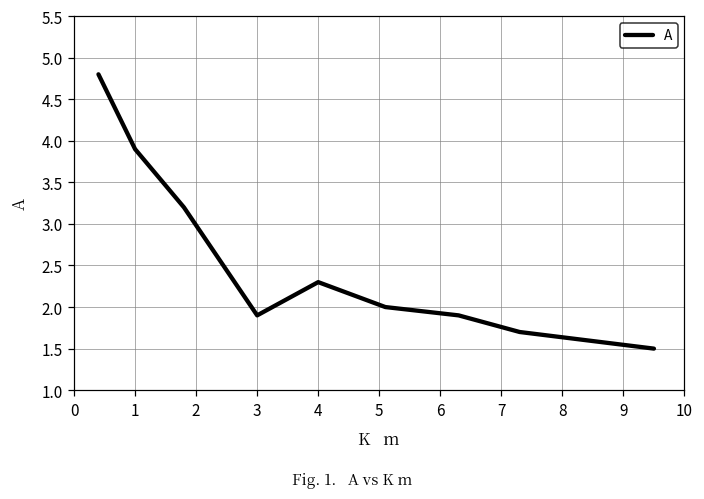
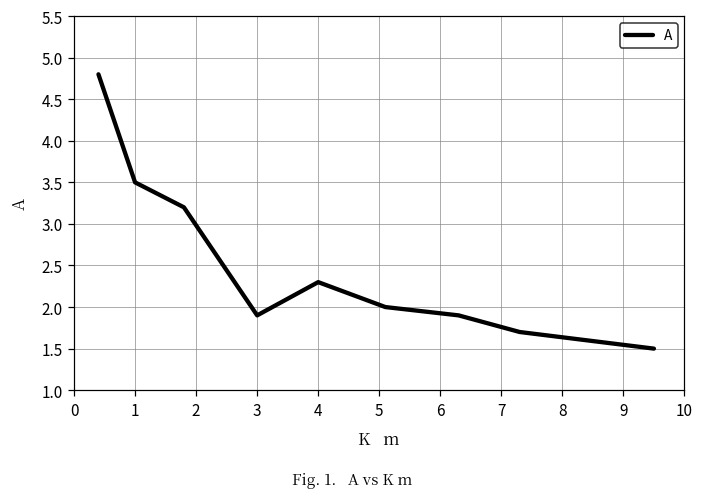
  {
-   "1": 3.9,
+   "1": 3.5,
    "3": 1.9,
    "4": 2.3
  }
